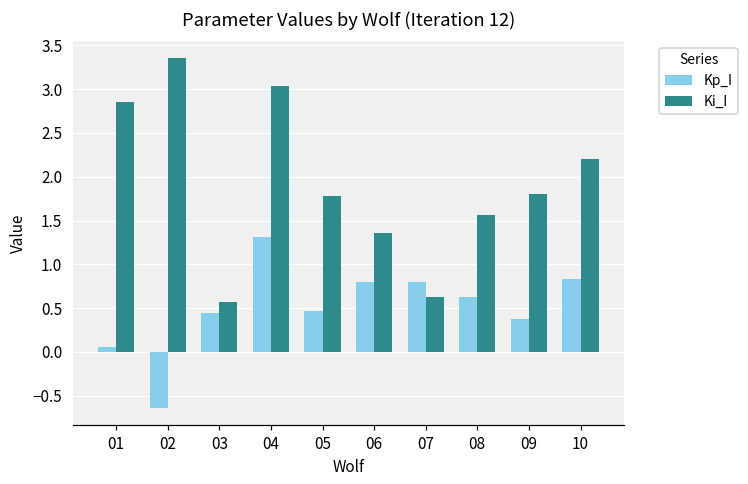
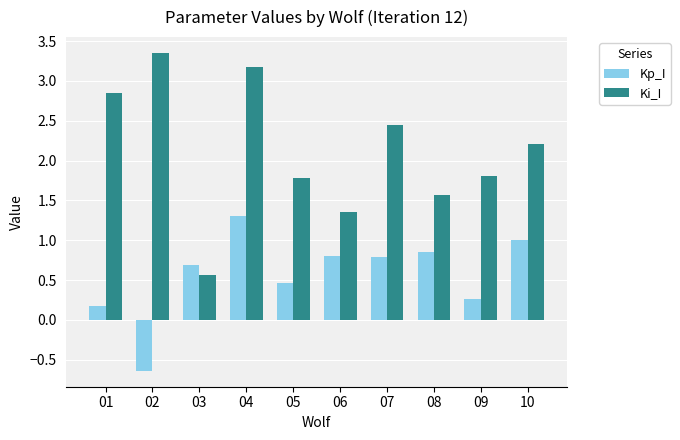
  {
    "Kp_I": {
-     "01": 0.1,
+     "01": 0.2,
      "02": -0.6,
-     "03": 0.4,
+     "03": 0.7,
      "04": 1.3,
      "05": 0.5,
      "06": 0.8,
      "07": 0.8,
-     "08": 0.6,
-     "09": 0.4,
-     "10": 0.8
+     "08": 0.9,
+     "09": 0.3,
+     "10": 1.0
    },
    "Ki_I": {
      "01": 2.8,
      "02": 3.4,
      "03": 0.6,
-     "04": 3.0,
+     "04": 3.2,
      "05": 1.8,
      "06": 1.4,
-     "07": 0.6,
+     "07": 2.4,
      "08": 1.6,
      "09": 1.8,
      "10": 2.2
    }
  }
